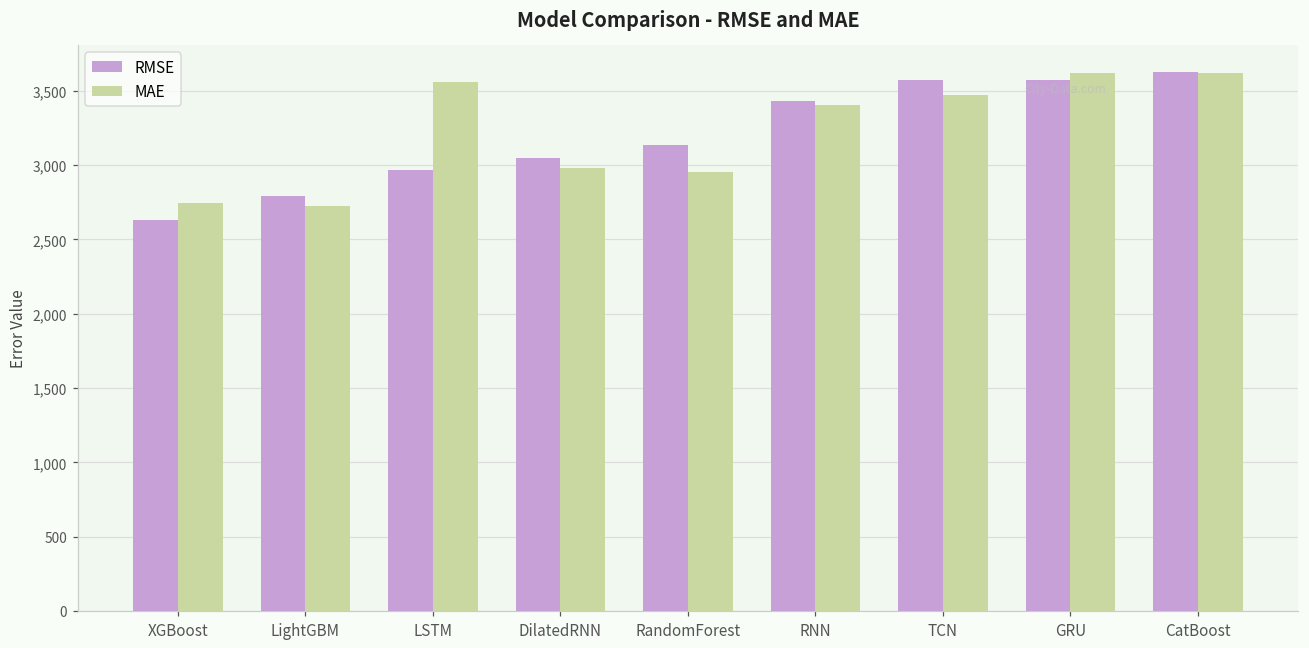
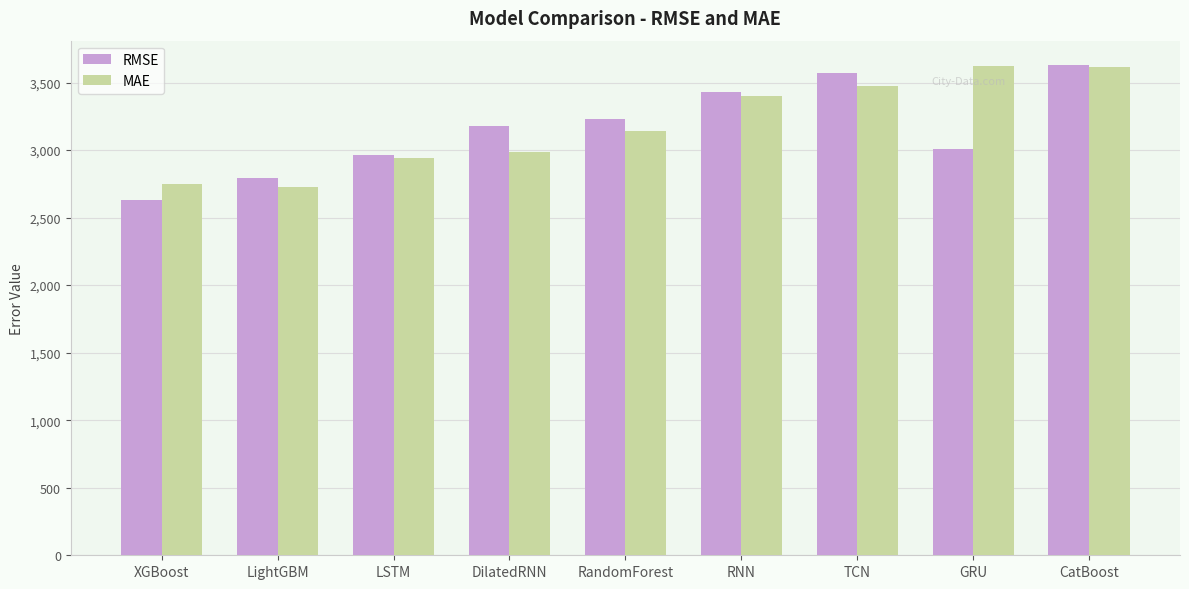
  {
    "RMSE": {
      "XGBoost": "2,630",
      "LightGBM": "2,800",
      "LSTM": "2,970",
-     "DilatedRNN": "3,050",
-     "RandomForest": "3,140",
+     "DilatedRNN": "3,180",
+     "RandomForest": "3,230",
      "RNN": "3,430",
      "TCN": "3,570",
-     "GRU": "3,580",
+     "GRU": "3,010",
      "CatBoost": "3,630"
    },
    "MAE": {
      "XGBoost": "2,750",
      "LightGBM": "2,720",
-     "LSTM": "3,560",
+     "LSTM": "2,940",
      "DilatedRNN": "2,980",
-     "RandomForest": "2,950",
+     "RandomForest": "3,140",
      "RNN": "3,400",
      "TCN": "3,470",
      "GRU": "3,620",
      "CatBoost": "3,620"
    }
  }
